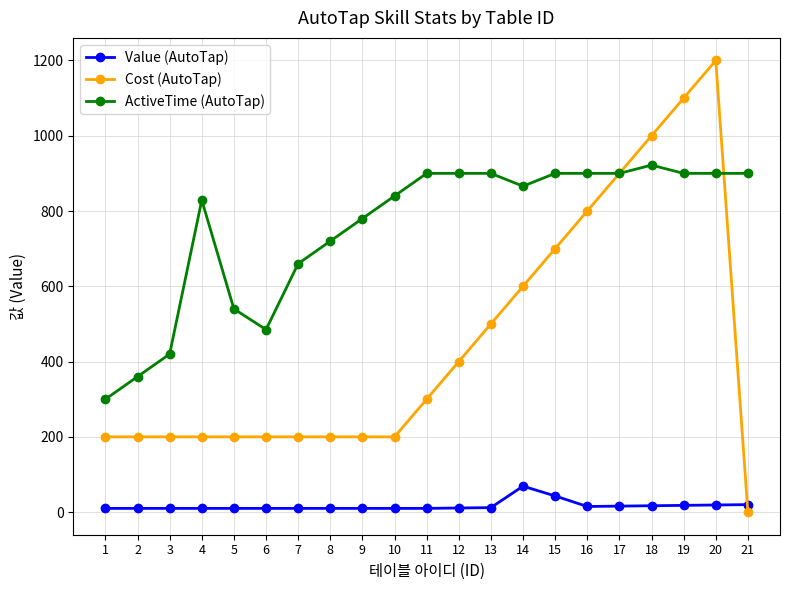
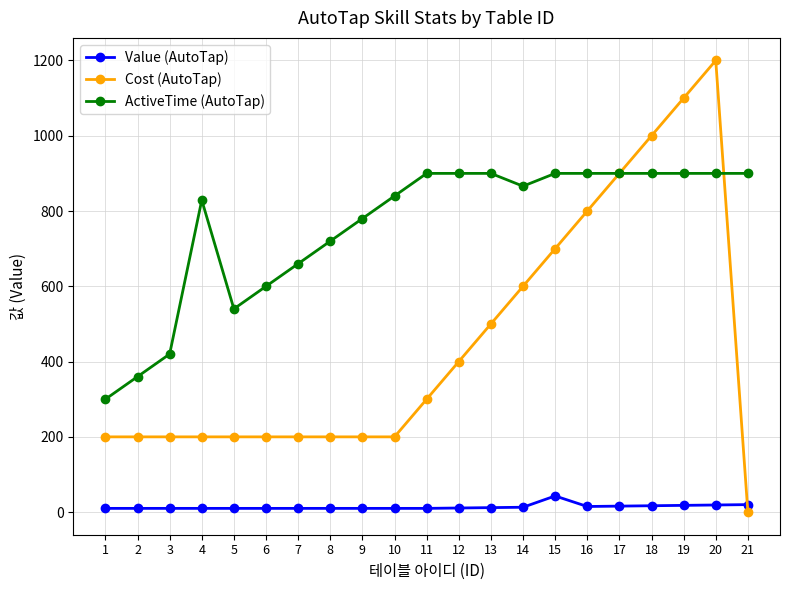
  {
    "Value (AutoTap)": {
      "1": 10,
      "2": 10,
      "3": 10,
      "4": 10,
      "5": 10,
      "6": 10,
      "7": 10,
      "8": 10,
      "9": 10,
      "10": 10,
      "11": 10,
      "12": 10,
      "13": 10,
-     "14": 70,
+     "14": 10,
      "15": 40,
      "16": 20,
      "17": 20,
      "18": 20,
      "19": 20,
      "20": 20,
      "21": 20
    },
    "Cost (AutoTap)": {
      "1": 200,
      "2": 200,
      "3": 200,
      "4": 200,
      "5": 200,
      "6": 200,
      "7": 200,
      "8": 200,
      "9": 200,
      "10": 200,
      "11": 300,
      "12": 400,
      "13": 500,
      "14": 600,
      "15": 700,
      "16": 800,
      "18": 1000,
      "19": 1100,
      "20": 1200,
      "21": 0
    },
    "ActiveTime (AutoTap)": {
      "1": 300,
      "2": 360,
      "3": 420,
      "4": 830,
      "5": 540,
-     "6": 490,
+     "6": 600,
      "7": 660,
      "8": 720,
      "9": 780,
      "10": 840,
      "11": 900,
      "12": 900,
      "13": 900,
      "14": 870,
      "15": 900,
      "16": 900,
-     "18": 920,
+     "18": 900,
      "19": 900,
      "20": 900,
      "21": 900
    }
  }
